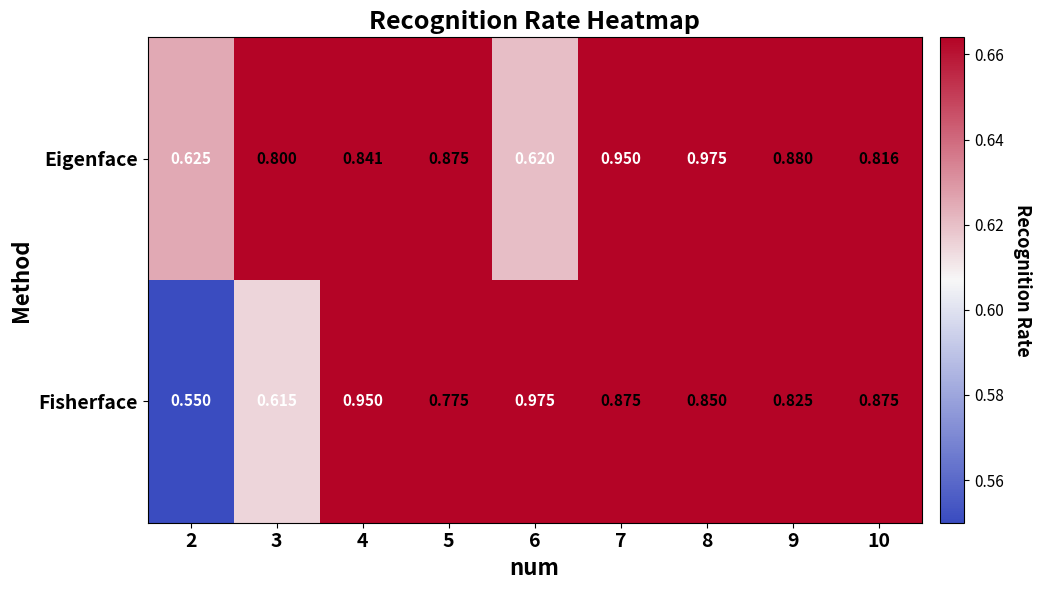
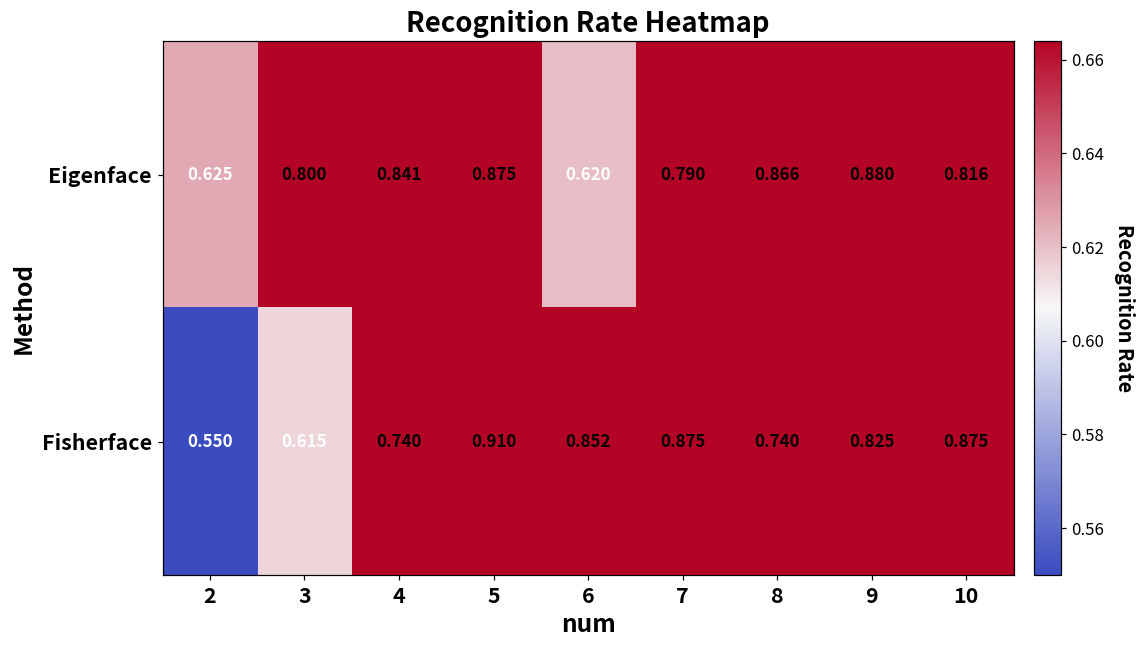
  {
    "Eigenface": {
      "2": 0.625,
      "3": 0.800,
      "4": 0.841,
      "5": 0.875,
      "6": 0.620,
-     "7": 0.950,
-     "8": 0.975,
+     "7": 0.790,
+     "8": 0.866,
      "9": 0.880,
      "10": 0.816
    },
    "Fisherface": {
      "2": 0.550,
-     "4": 0.950,
-     "5": 0.775,
-     "6": 0.975,
+     "4": 0.740,
+     "5": 0.910,
+     "6": 0.852,
      "7": 0.875,
-     "8": 0.850,
+     "8": 0.740,
      "9": 0.825,
      "10": 0.875
    }
  }
